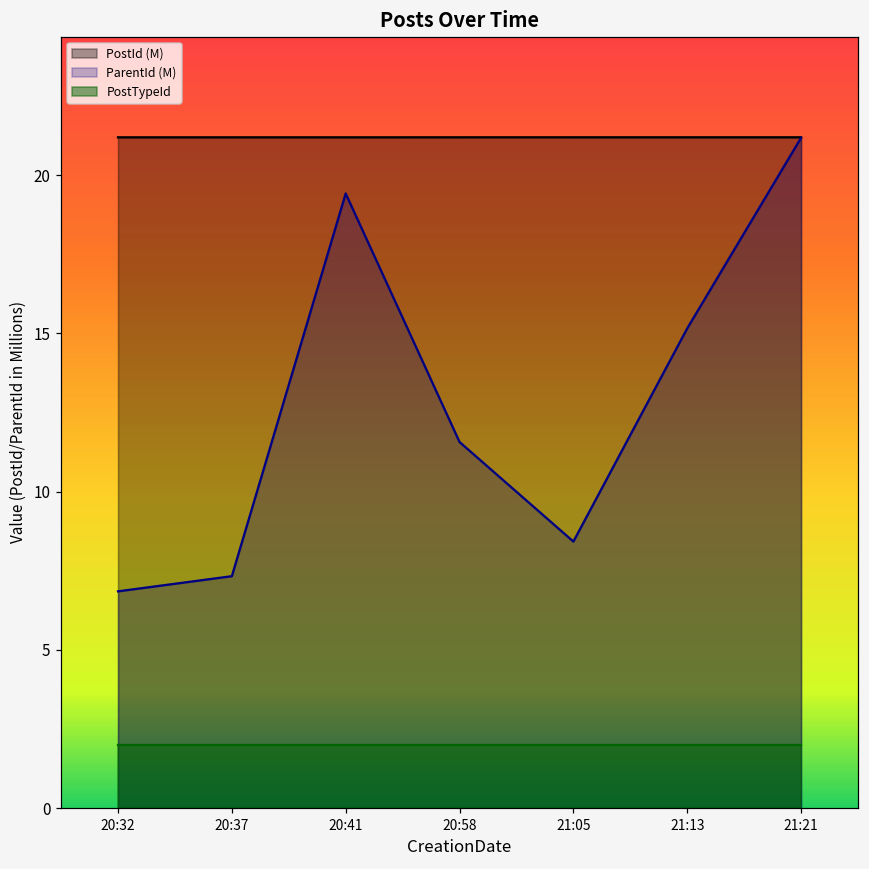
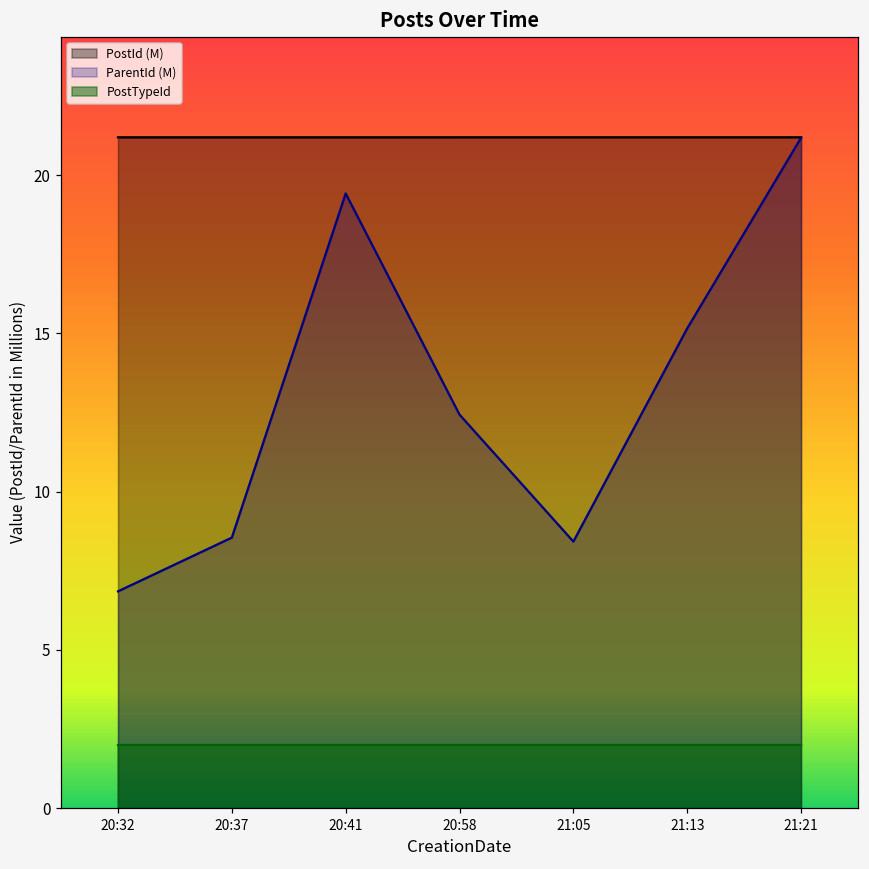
  {
    "PostId (M)": {
      "20:32": 21.2,
      "20:37": 21.2,
      "20:41": 21.2,
      "20:58": 21.2,
      "21:05": 21.2,
      "21:13": 21.2
    },
    "ParentId (M)": {
      "20:32": 6.9,
-     "20:37": 7.3,
+     "20:37": 8.5,
      "20:41": 19.4,
-     "20:58": 11.6,
+     "20:58": 12.4,
      "21:05": 8.4,
      "21:13": 15.2
    },
    "PostTypeId": {
      "20:32": 2.0,
      "20:37": 2.0,
      "20:41": 2.0,
      "20:58": 2.0,
      "21:05": 2.0,
      "21:13": 2.0,
      "21:21": 2.0
    }
  }
